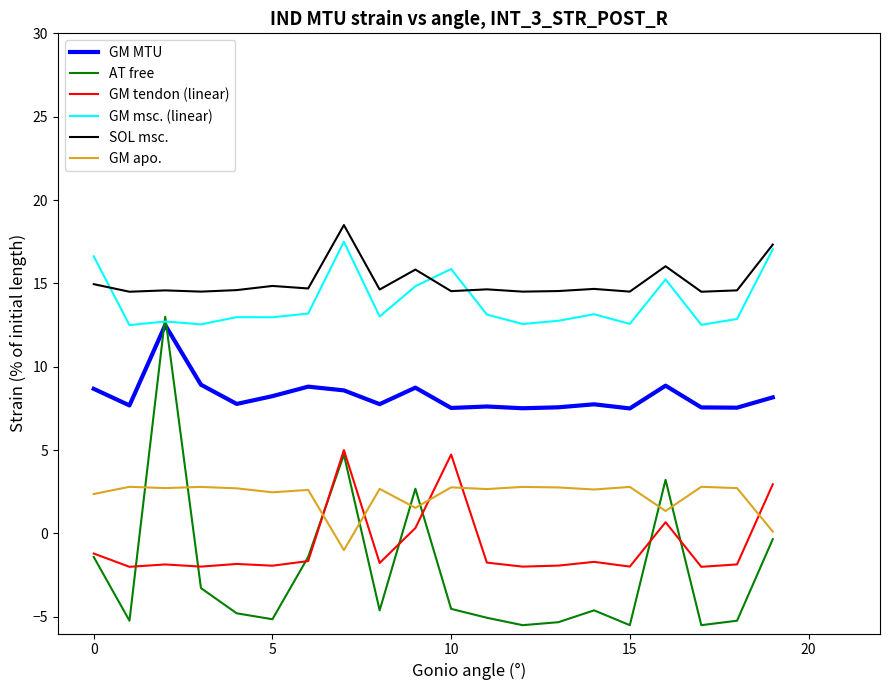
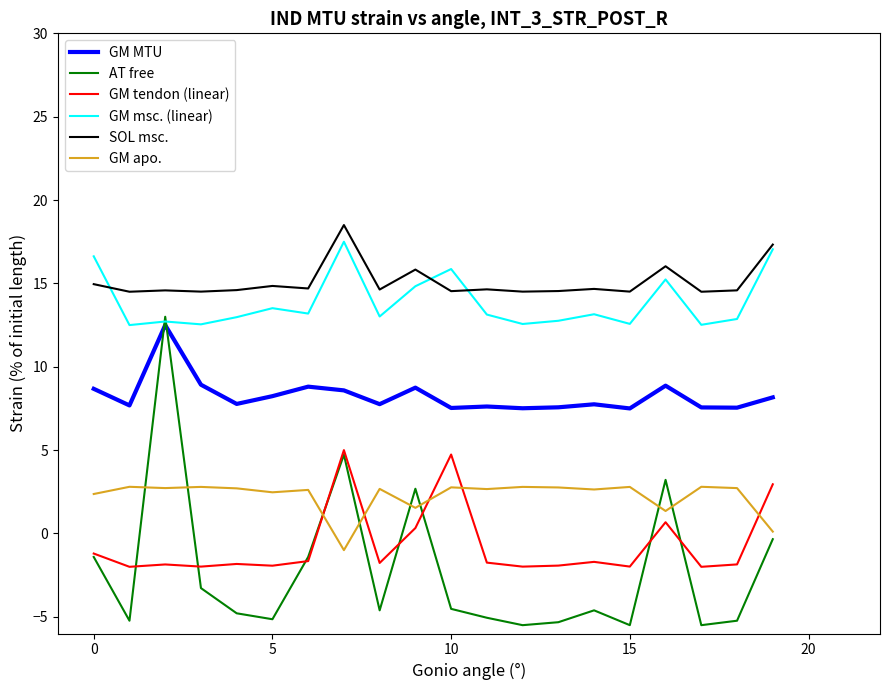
  {
    "GM MTU": {
      "0": 8.7,
      "5": 8.2,
      "10": 7.5,
      "15": 7.5
    },
    "AT free": {
      "0": -1.4,
      "5": -5.1,
      "10": -4.5,
      "15": -5.5
    },
    "GM tendon (linear)": {
      "0": -1.2,
      "5": -1.9,
      "10": 4.7,
      "15": -2.0
    },
    "GM msc. (linear)": {
      "0": 16.6,
-     "5": 13.0,
+     "5": 13.5,
      "10": 15.9,
      "15": 12.6
    },
    "SOL msc.": {
      "0": 15.0,
      "5": 14.8,
      "10": 14.5,
      "15": 14.5
    },
    "GM apo.": {
      "0": 2.4,
      "5": 2.5,
      "10": 2.8,
      "15": 2.8
    }
  }
